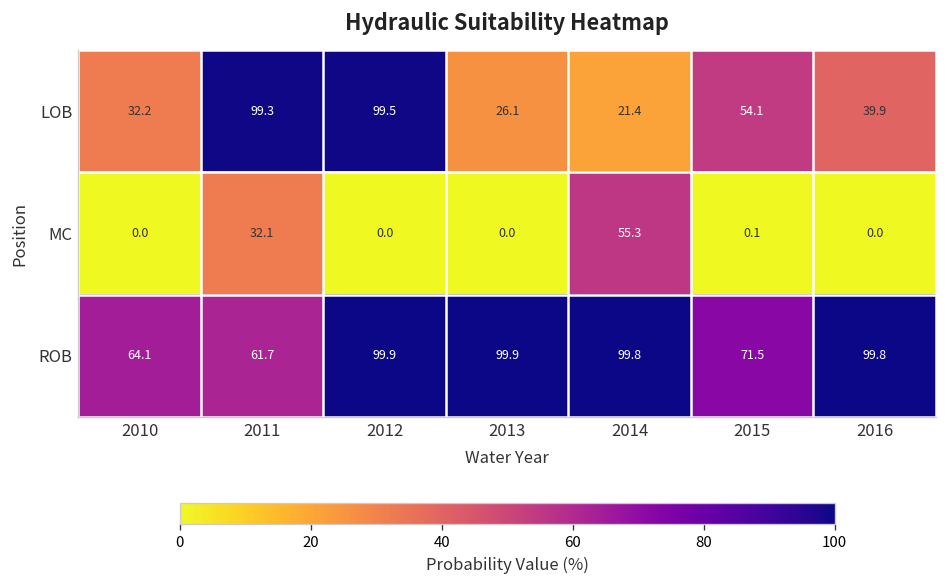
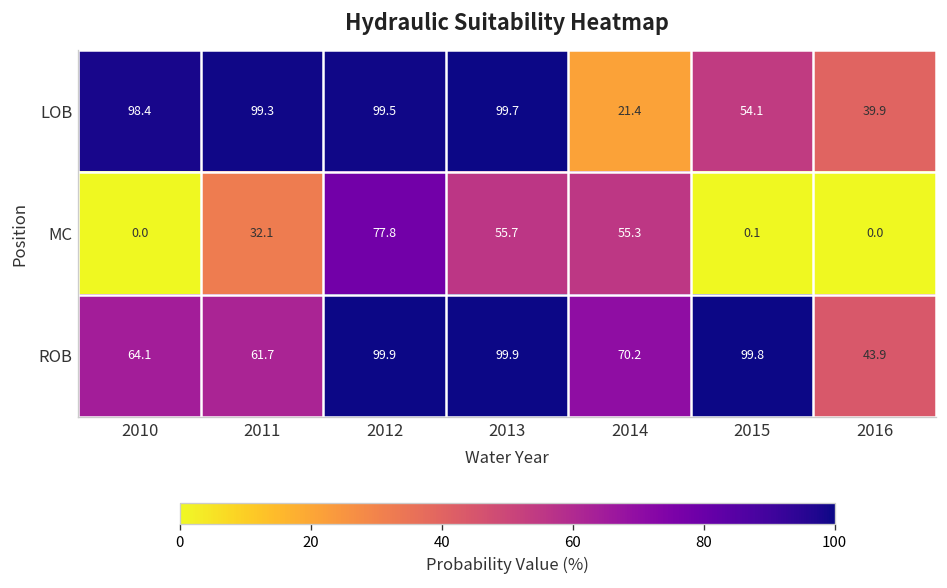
  {
    "LOB": {
-     "2010": 32.2,
+     "2010": 98.4,
      "2011": 99.3,
      "2012": 99.5,
-     "2013": 26.1,
+     "2013": 99.7,
      "2014": 21.4,
      "2015": 54.1,
      "2016": 39.9
    },
    "MC": {
      "2010": 0.0,
      "2011": 32.1,
-     "2012": 0.0,
-     "2013": 0.0,
+     "2012": 77.8,
+     "2013": 55.7,
      "2014": 55.3,
      "2015": 0.1,
      "2016": 0.0
    },
    "ROB": {
      "2010": 64.1,
      "2011": 61.7,
      "2012": 99.9,
      "2013": 99.9,
-     "2014": 99.8,
-     "2015": 71.5,
-     "2016": 99.8
+     "2014": 70.2,
+     "2015": 99.8,
+     "2016": 43.9
    }
  }
